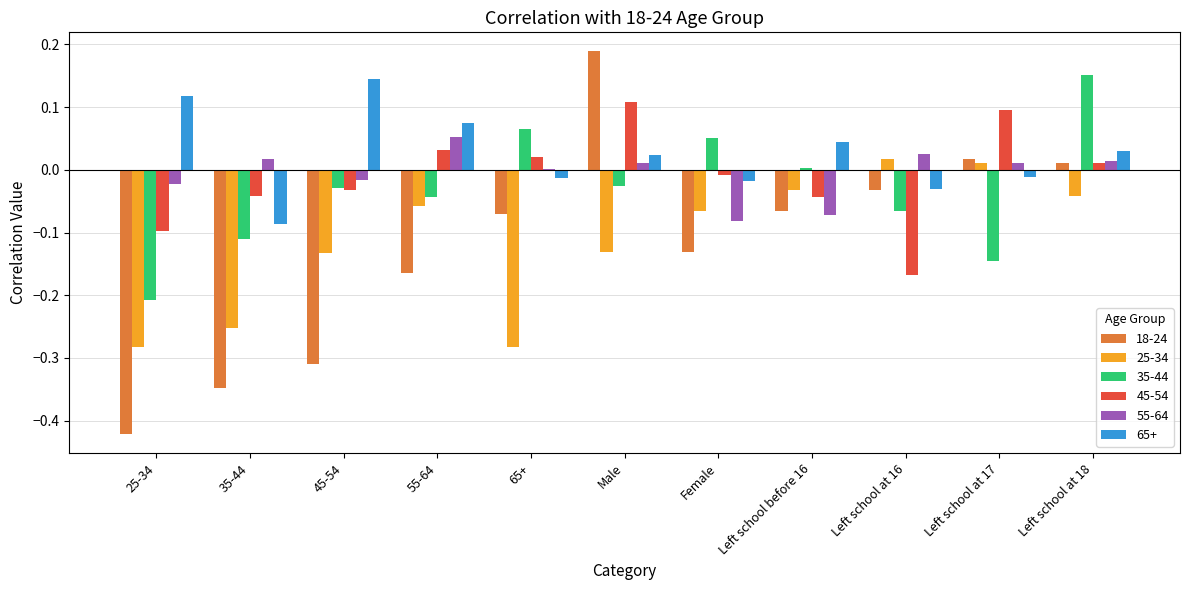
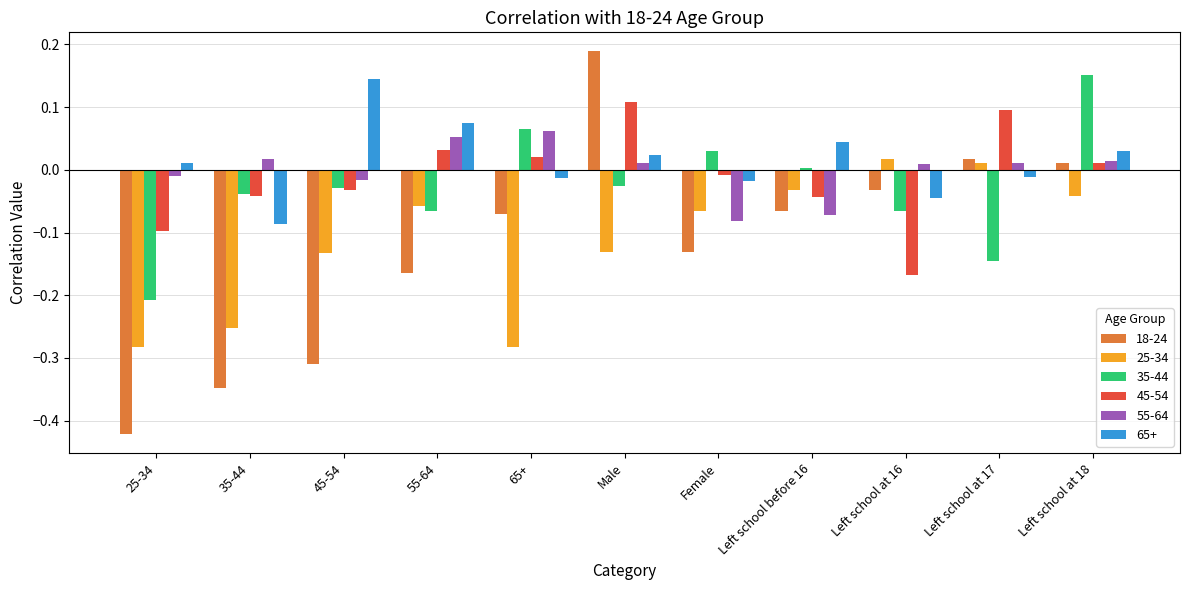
  {
    "35-44": {
      "25-34": -0.21,
-     "35-44": -0.11,
+     "35-44": -0.04,
      "45-54": -0.03,
-     "55-64": -0.04,
+     "55-64": -0.07,
      "65+": 0.07,
      "Male": -0.03,
-     "Female": 0.05,
+     "Female": 0.03,
      "Left school at 16": -0.07,
      "Left school at 17": -0.15,
      "Left school at 18": 0.15
    },
    "55-64": {
-     "25-34": -0.02,
+     "25-34": -0.01,
      "35-44": 0.02,
      "45-54": -0.02,
      "55-64": 0.05,
-     "65+": 0.00,
+     "65+": 0.06,
      "Male": 0.01,
      "Female": -0.08,
      "Left school before 16": -0.07,
-     "Left school at 16": 0.03,
+     "Left school at 16": 0.01,
      "Left school at 17": 0.01,
      "Left school at 18": 0.01
    },
    "65+": {
-     "25-34": 0.12,
+     "25-34": 0.01,
      "35-44": -0.09,
      "45-54": 0.14,
      "55-64": 0.07,
      "65+": -0.01,
      "Male": 0.02,
      "Female": -0.02,
      "Left school before 16": 0.04,
-     "Left school at 16": -0.03,
+     "Left school at 16": -0.04,
      "Left school at 17": -0.01,
      "Left school at 18": 0.03
    }
  }
